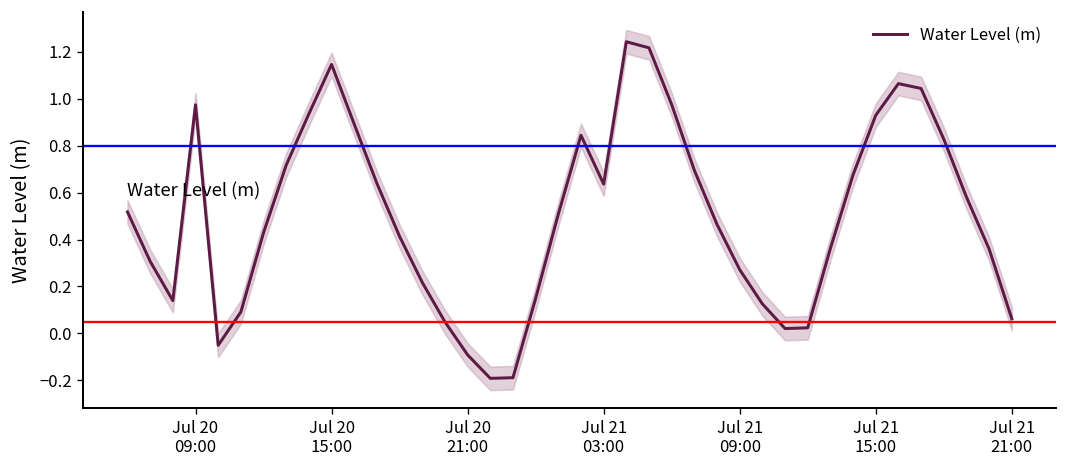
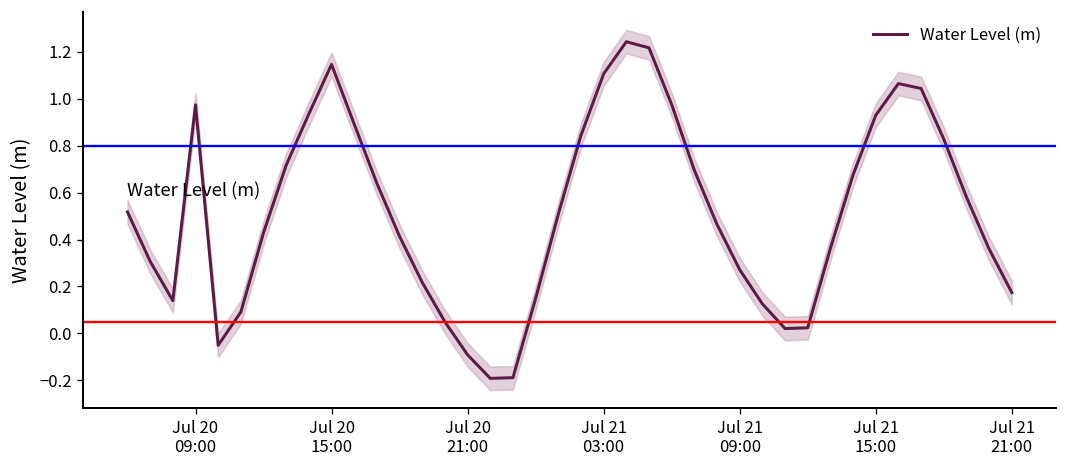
  {
    "Water Level (m)": {
      "Jul 20 09:00": 0.97,
      "Jul 20 15:00": 1.15,
      "Jul 20 21:00": -0.09,
-     "Jul 21 03:00": 0.64,
+     "Jul 21 03:00": 1.11,
      "Jul 21 09:00": 0.27,
      "Jul 21 15:00": 0.93,
-     "Jul 21 21:00": 0.06
+     "Jul 21 21:00": 0.17
    }
  }
